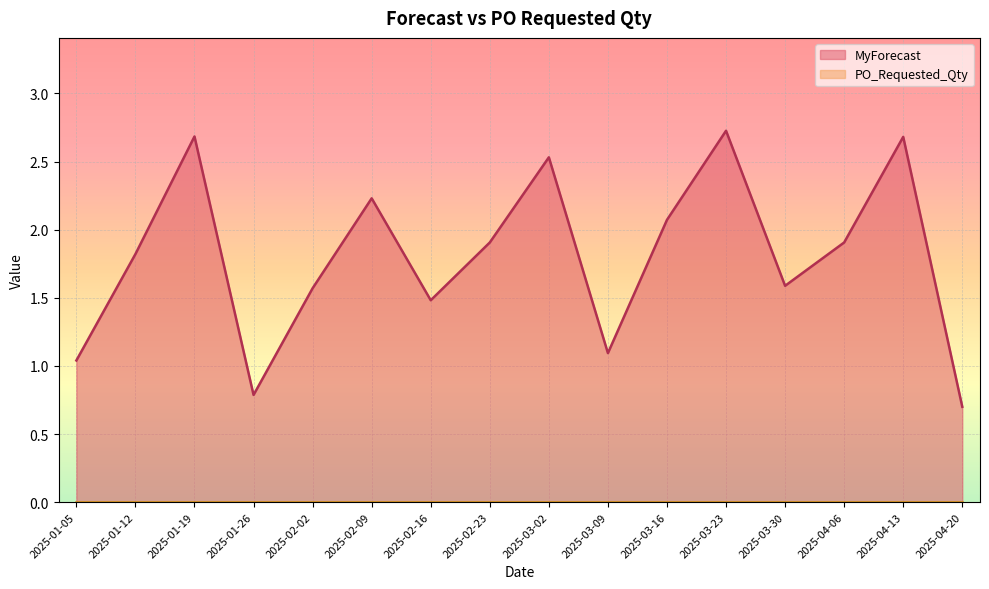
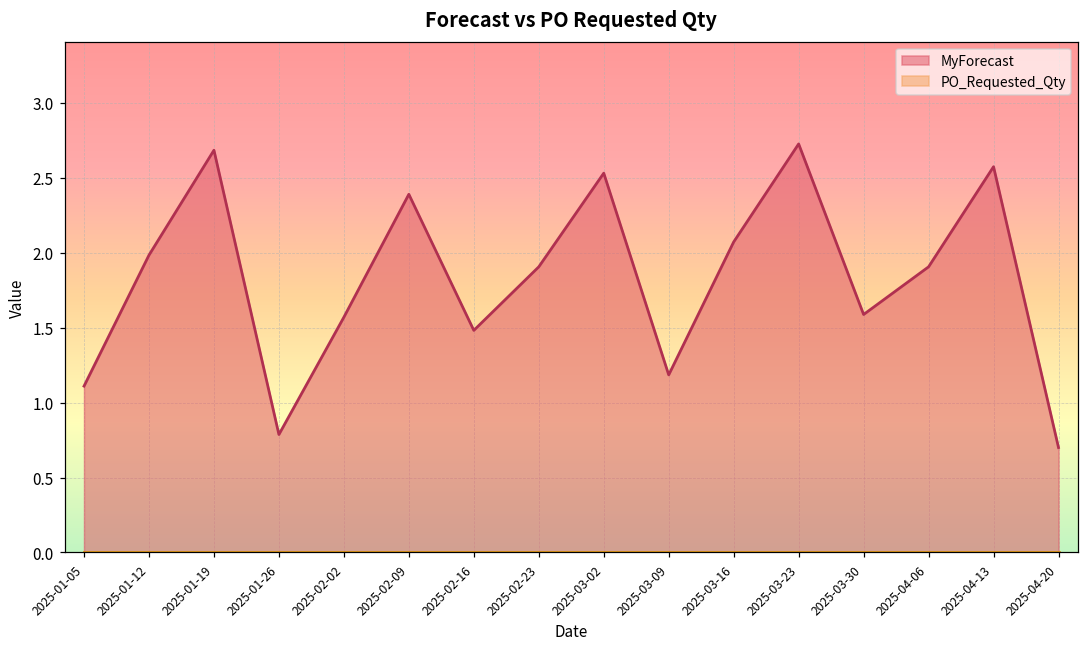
  {
    "MyForecast": {
-     "2025-01-05": 1.04,
-     "2025-01-12": 1.82,
+     "2025-01-05": 1.11,
+     "2025-01-12": 1.98,
      "2025-01-19": 2.68,
      "2025-01-26": 0.79,
      "2025-02-02": 1.57,
-     "2025-02-09": 2.23,
+     "2025-02-09": 2.39,
      "2025-02-16": 1.48,
      "2025-02-23": 1.91,
      "2025-03-02": 2.53,
-     "2025-03-09": 1.09,
+     "2025-03-09": 1.19,
      "2025-03-16": 2.07,
      "2025-03-23": 2.73,
      "2025-03-30": 1.59,
      "2025-04-06": 1.91,
-     "2025-04-13": 2.68,
+     "2025-04-13": 2.57,
      "2025-04-20": 0.70
    },
    "PO_Requested_Qty": {
      "2025-01-05": 0.00,
      "2025-01-12": 0.00,
      "2025-01-19": 0.00,
      "2025-01-26": 0.00,
      "2025-02-02": 0.00,
      "2025-02-09": 0.00,
      "2025-02-16": 0.00,
      "2025-02-23": 0.00,
      "2025-03-02": 0.00,
      "2025-03-09": 0.00,
      "2025-03-16": 0.00,
      "2025-03-23": 0.00,
      "2025-03-30": 0.00,
      "2025-04-06": 0.00,
      "2025-04-13": 0.00,
      "2025-04-20": 0.00
    }
  }
